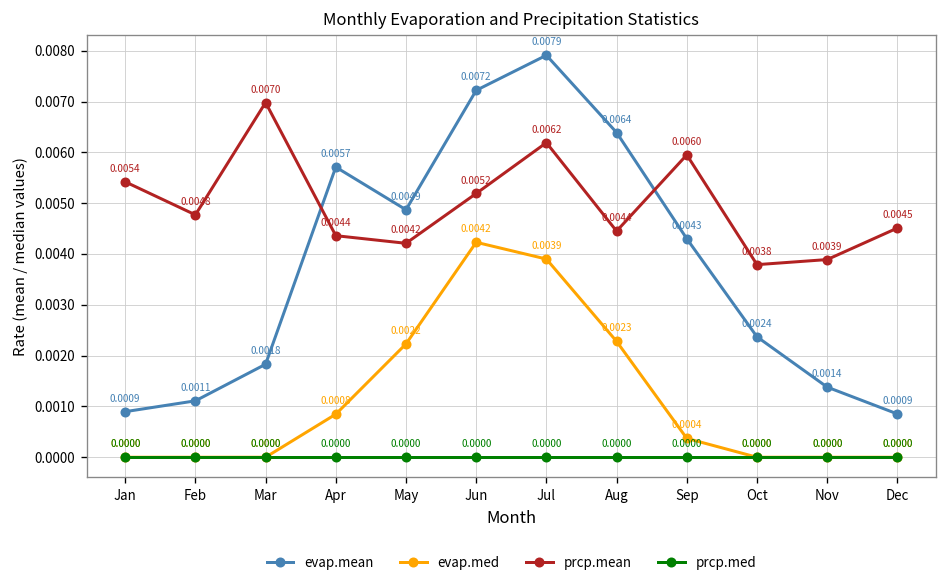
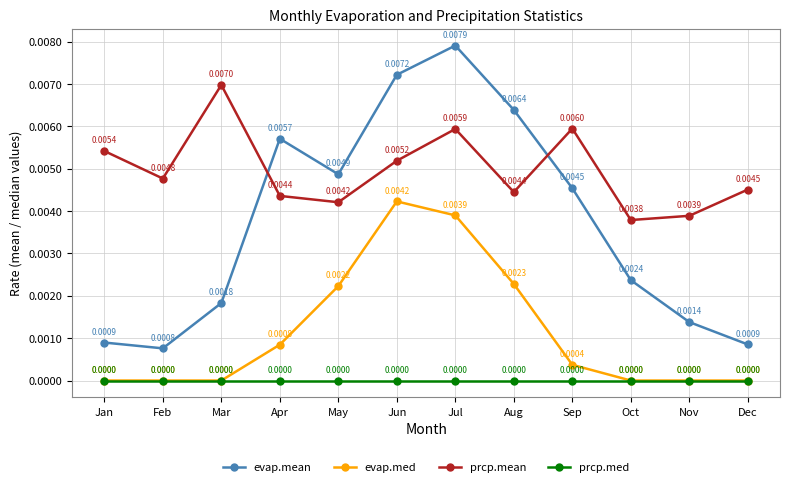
  {
    "evap.mean": {
      "Jan": 0.0009,
-     "Feb": 0.0011,
+     "Feb": 0.0008,
      "Mar": 0.0018,
      "Apr": 0.0057,
      "May": 0.0049,
      "Jun": 0.0072,
      "Jul": 0.0079,
      "Aug": 0.0064,
-     "Sep": 0.0043,
+     "Sep": 0.0045,
      "Oct": 0.0024,
      "Nov": 0.0014,
      "Dec": 0.0009
    },
    "evap.med": {
      "Apr": 0.0008,
      "May": 0.0022,
      "Jun": 0.0042,
      "Jul": 0.0039,
      "Aug": 0.0023,
      "Sep": 0.0004
    },
    "prcp.mean": {
      "Jan": 0.0054,
      "Feb": 0.0048,
      "Mar": 0.0070,
      "Apr": 0.0044,
      "May": 0.0042,
      "Jun": 0.0052,
-     "Jul": 0.0062,
+     "Jul": 0.0059,
      "Aug": 0.0044,
      "Sep": 0.0060,
      "Oct": 0.0038,
      "Nov": 0.0039,
      "Dec": 0.0045
    },
    "prcp.med": {
      "Apr": 0.0000,
      "May": 0.0000,
      "Jun": 0.0000,
      "Jul": 0.0000,
      "Aug": 0.0000
    }
  }
